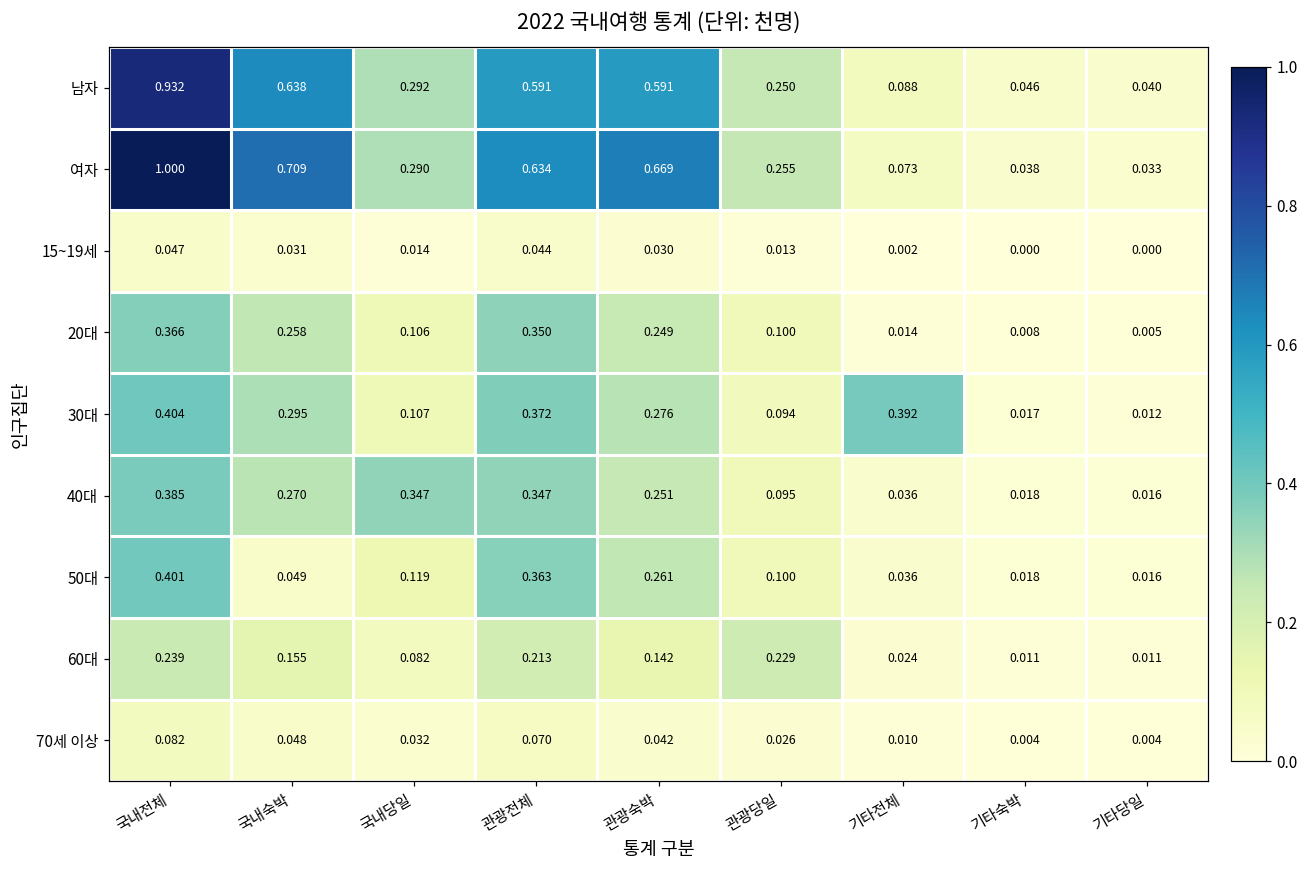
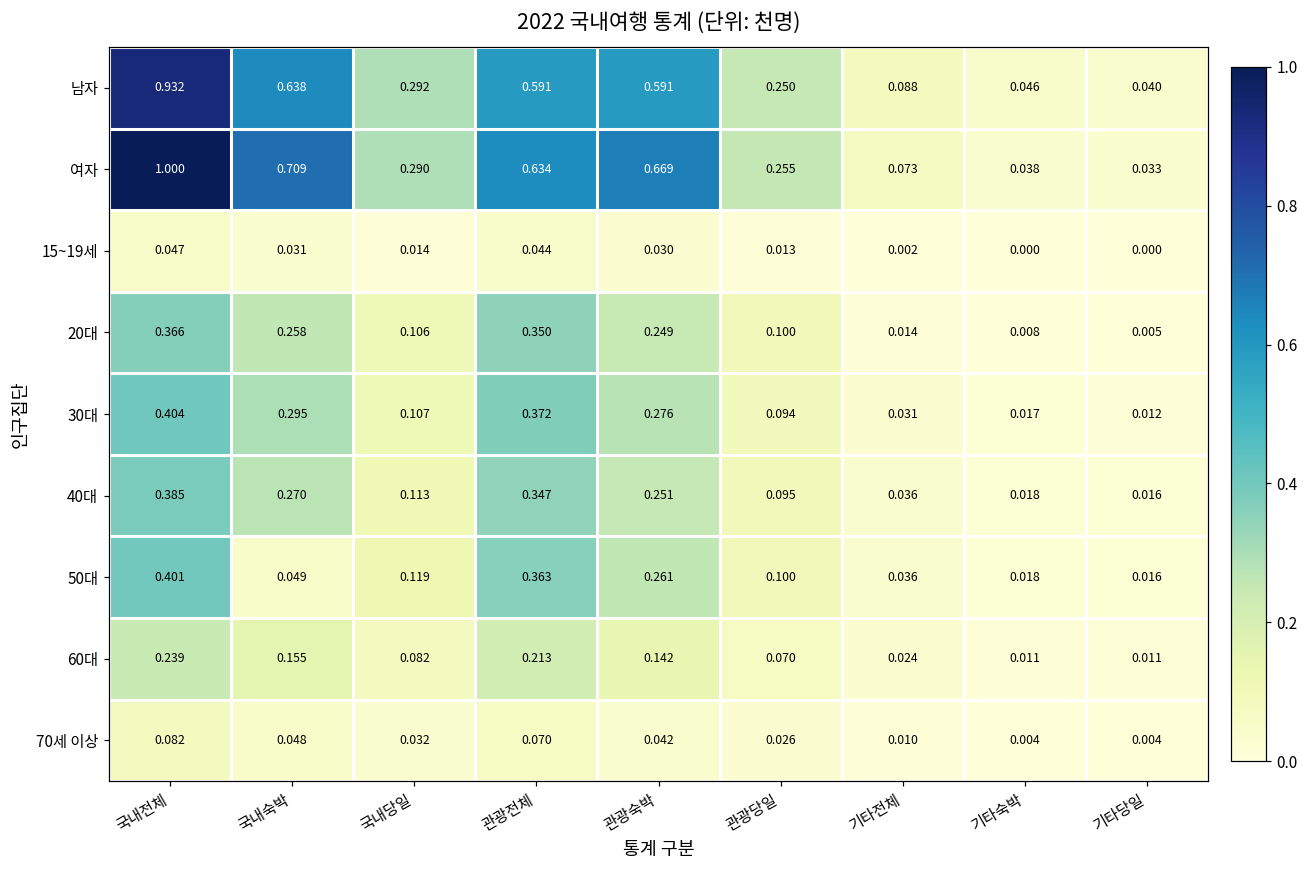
  {
    "남자": {
      "국내전체": 0.932,
      "국내숙박": 0.638,
      "국내당일": 0.292,
      "관광전체": 0.591,
      "관광숙박": 0.591,
      "관광당일": 0.250,
      "기타전체": 0.088,
      "기타숙박": 0.046,
      "기타당일": 0.040
    },
    "여자": {
      "국내전체": 1.000,
      "국내숙박": 0.709,
      "국내당일": 0.290,
      "관광전체": 0.634,
      "관광숙박": 0.669,
      "관광당일": 0.255,
      "기타전체": 0.073,
      "기타숙박": 0.038,
      "기타당일": 0.033
    },
    "15~19세": {
      "국내전체": 0.047,
      "국내숙박": 0.031,
      "국내당일": 0.014,
      "관광전체": 0.044,
      "관광숙박": 0.030,
      "관광당일": 0.013,
      "기타전체": 0.002,
      "기타숙박": 0.000,
      "기타당일": 0.000
    },
    "20대": {
      "국내전체": 0.366,
      "국내숙박": 0.258,
      "국내당일": 0.106,
      "관광전체": 0.350,
      "관광숙박": 0.249,
      "관광당일": 0.100,
      "기타전체": 0.014,
      "기타숙박": 0.008,
      "기타당일": 0.005
    },
    "30대": {
      "국내전체": 0.404,
      "국내숙박": 0.295,
      "국내당일": 0.107,
      "관광전체": 0.372,
      "관광숙박": 0.276,
      "관광당일": 0.094,
-     "기타전체": 0.392,
+     "기타전체": 0.031,
      "기타숙박": 0.017,
      "기타당일": 0.012
    },
    "40대": {
      "국내전체": 0.385,
      "국내숙박": 0.270,
-     "국내당일": 0.347,
+     "국내당일": 0.113,
      "관광전체": 0.347,
      "관광숙박": 0.251,
      "관광당일": 0.095,
      "기타전체": 0.036,
      "기타숙박": 0.018,
      "기타당일": 0.016
    },
    "50대": {
      "국내전체": 0.401,
      "국내숙박": 0.049,
      "국내당일": 0.119,
      "관광전체": 0.363,
      "관광숙박": 0.261,
      "관광당일": 0.100,
      "기타전체": 0.036,
      "기타숙박": 0.018,
      "기타당일": 0.016
    },
    "60대": {
      "국내전체": 0.239,
      "국내숙박": 0.155,
      "국내당일": 0.082,
      "관광전체": 0.213,
      "관광숙박": 0.142,
-     "관광당일": 0.229,
+     "관광당일": 0.070,
      "기타전체": 0.024,
      "기타숙박": 0.011,
      "기타당일": 0.011
    },
    "70세 이상": {
      "국내전체": 0.082,
      "국내숙박": 0.048,
      "국내당일": 0.032,
      "관광전체": 0.070,
      "관광숙박": 0.042,
      "관광당일": 0.026,
      "기타전체": 0.010,
      "기타숙박": 0.004,
      "기타당일": 0.004
    }
  }
